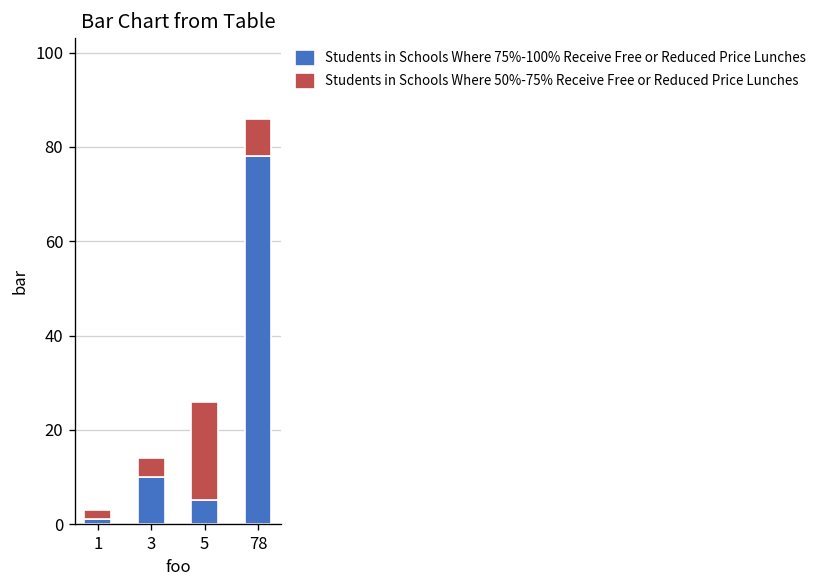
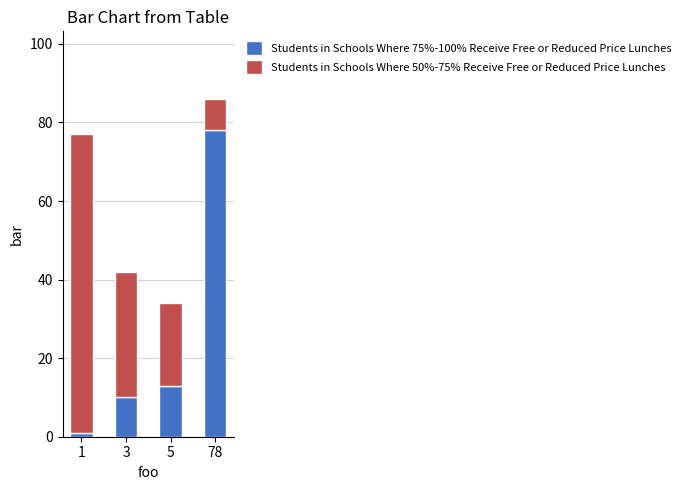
  {
    "Students in Schools Where 75%-100% Receive Free or Reduced Price Lunches": {
      "1": 1,
      "3": 10,
-     "5": 5,
+     "5": 13,
      "78": 78
    },
    "Students in Schools Where 50%-75% Receive Free or Reduced Price Lunches": {
-     "1": 2,
-     "3": 4,
+     "1": 76,
+     "3": 32,
      "5": 21,
      "78": 8
    }
  }
